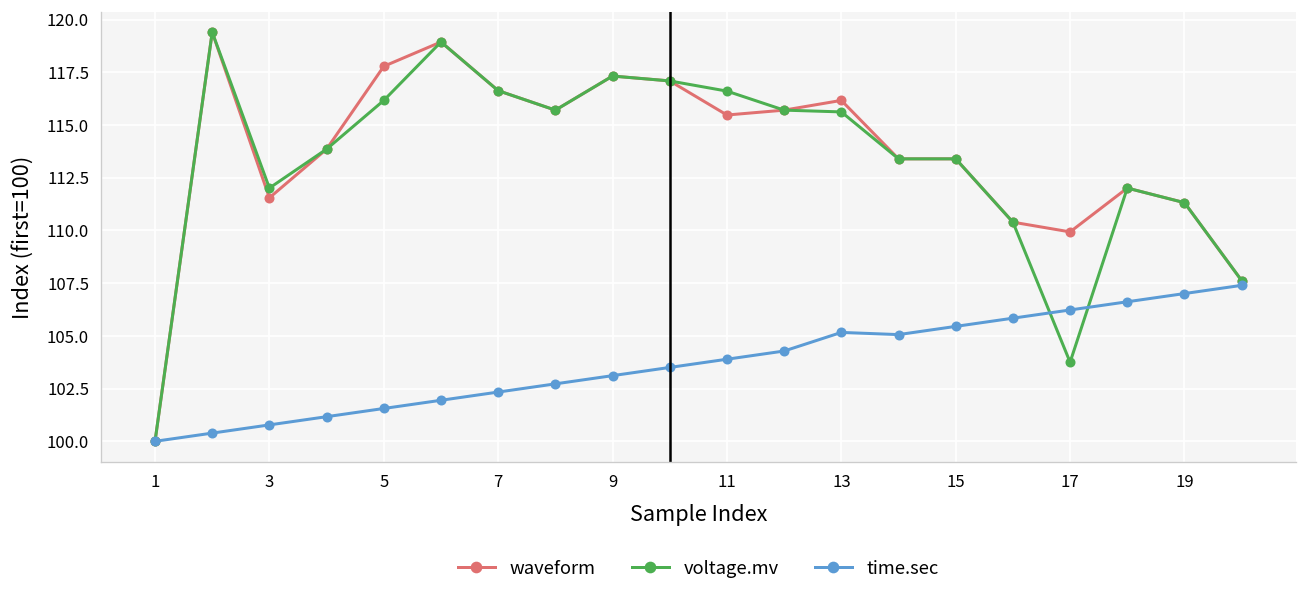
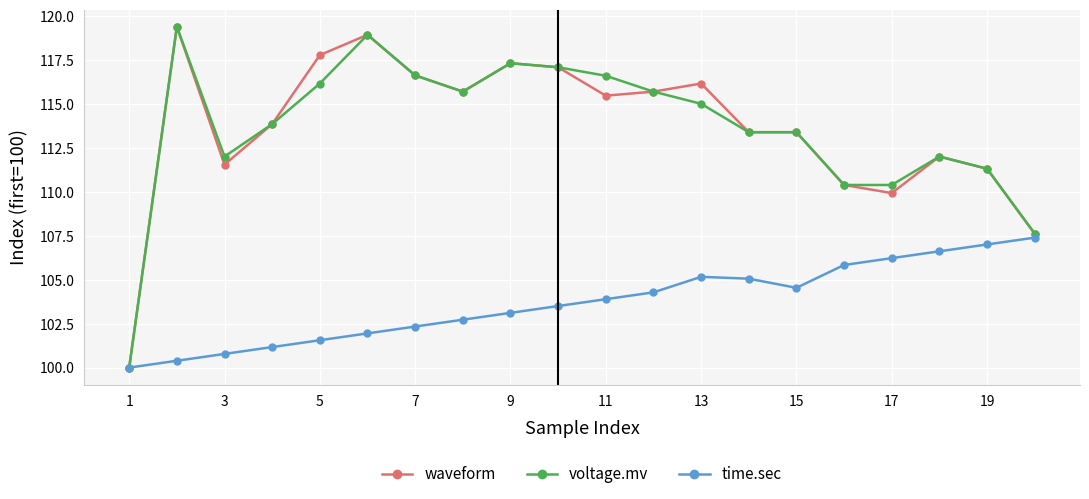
  {
    "waveform": {
      "3": 111.5,
      "5": 117.8,
      "11": 115.5,
      "13": 116.2,
      "17": 109.9
    },
    "voltage.mv": {
      "3": 112.0,
      "5": 116.2,
      "11": 116.6,
-     "13": 115.6,
-     "17": 103.8
+     "13": 115.0,
+     "17": 110.4
    },
    "time.sec": {
      "3": 100.8,
      "5": 101.6,
      "7": 102.3,
      "9": 103.1,
      "11": 103.9,
      "13": 105.2,
-     "15": 105.4,
+     "15": 104.5,
      "17": 106.2,
      "19": 107.0
    }
  }
